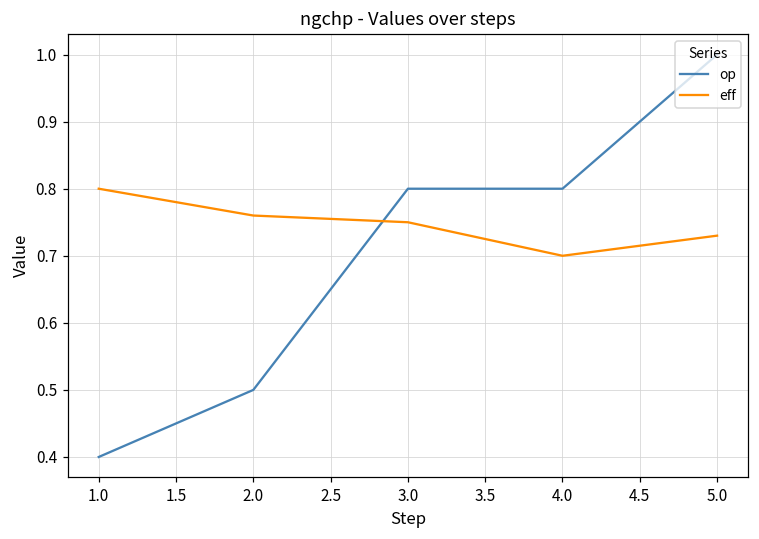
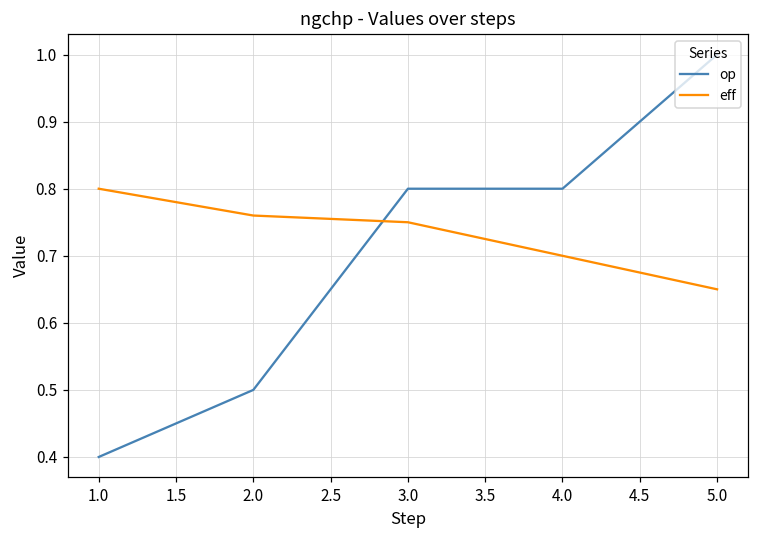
  {
    "op": {
      "1.0": 0.40,
      "2.0": 0.50,
      "3.0": 0.80,
      "4.0": 0.80
    },
    "eff": {
      "1.0": 0.80,
      "2.0": 0.76,
      "3.0": 0.75,
      "4.0": 0.70,
-     "5.0": 0.73
+     "5.0": 0.65
    }
  }
